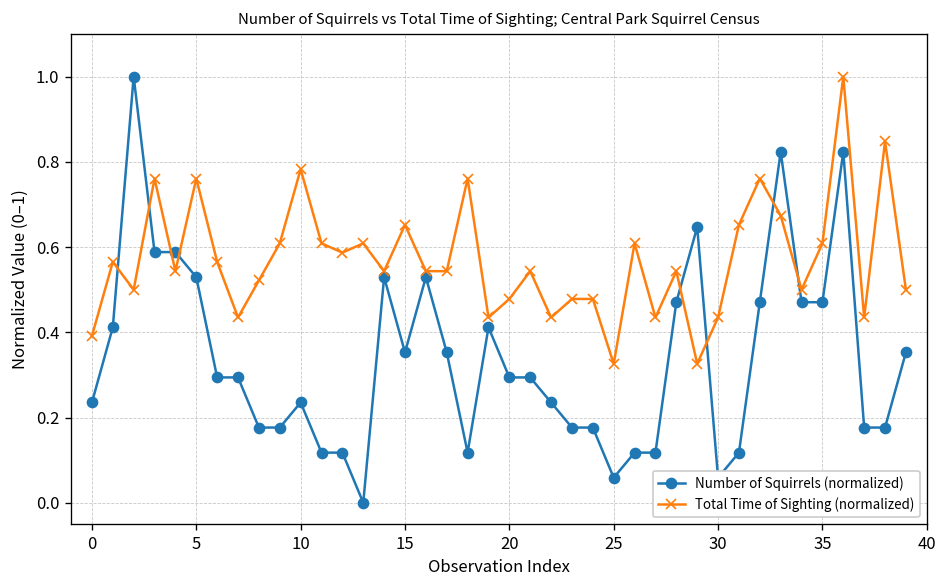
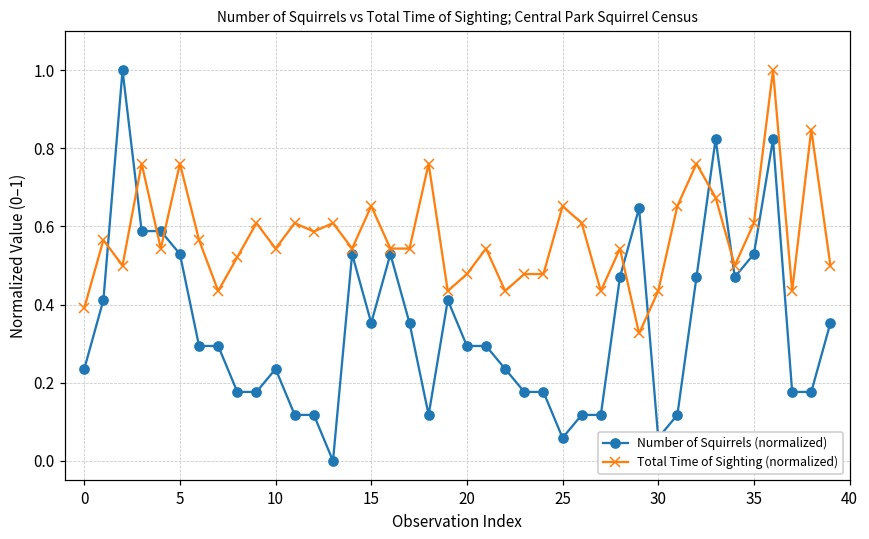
  {
    "Number of Squirrels (normalized)": {
      "0": 0.24,
      "5": 0.53,
      "10": 0.24,
      "15": 0.35,
      "20": 0.29,
      "25": 0.06,
-     "35": 0.47
+     "35": 0.53
    },
    "Total Time of Sighting (normalized)": {
      "0": 0.39,
      "5": 0.76,
-     "10": 0.78,
+     "10": 0.54,
      "15": 0.65,
      "20": 0.48,
-     "25": 0.33,
+     "25": 0.65,
      "30": 0.43,
      "35": 0.61
    }
  }
